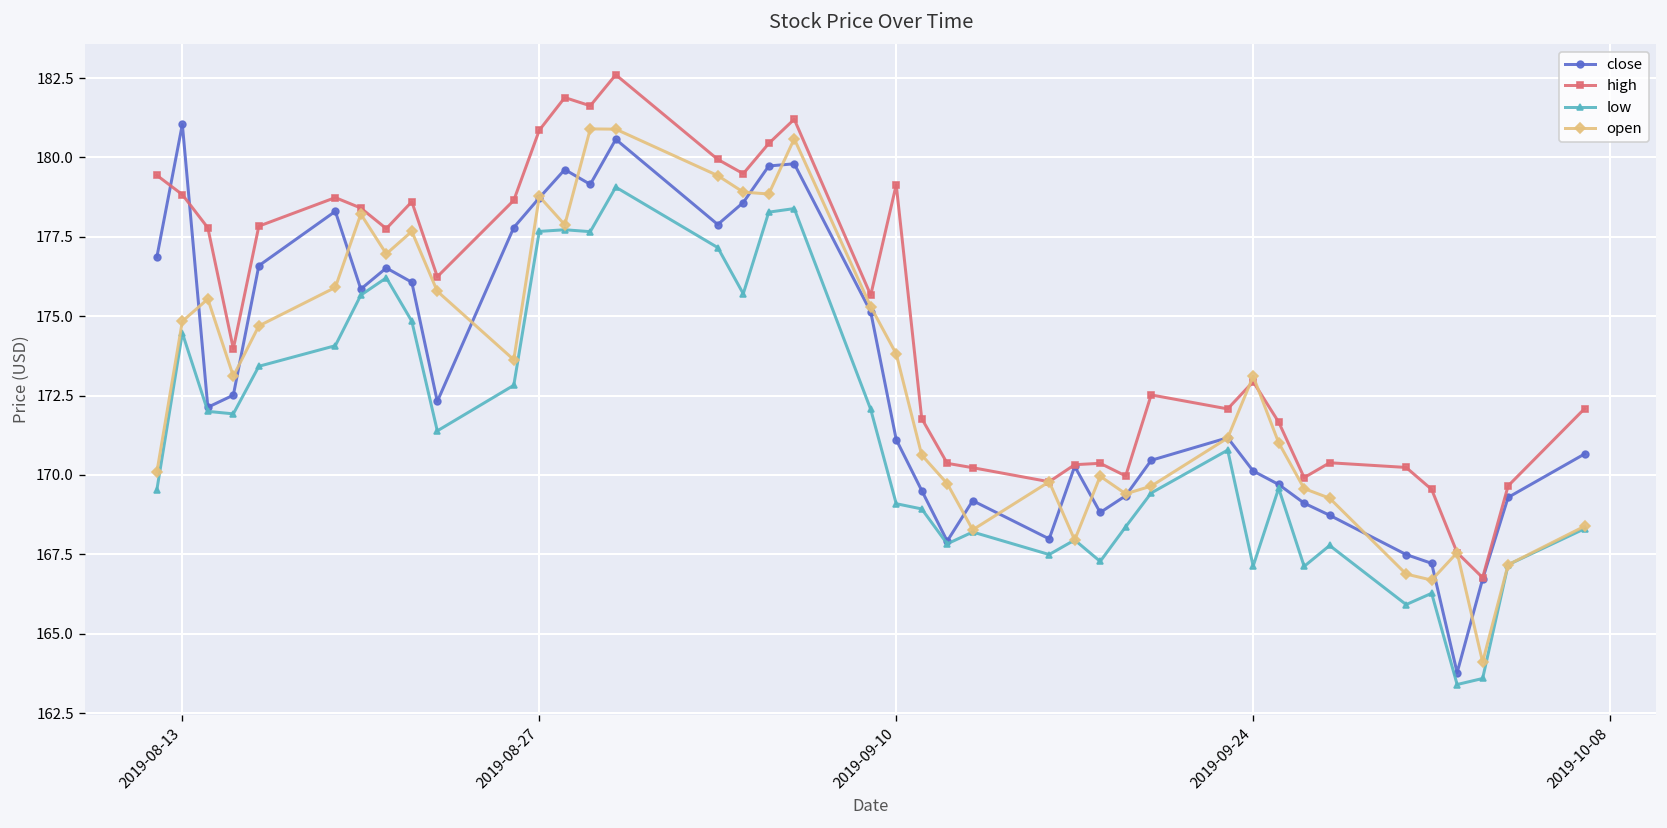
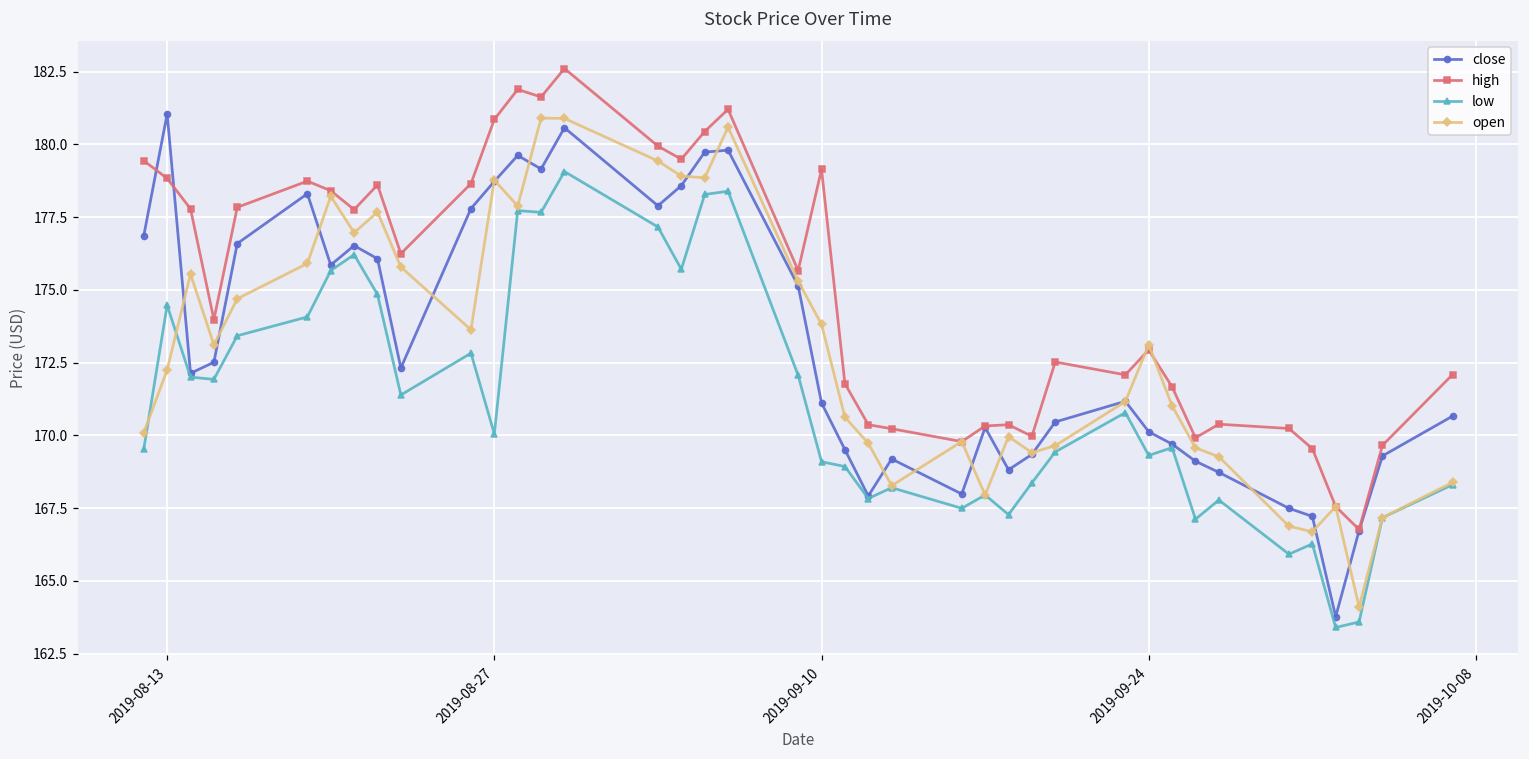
  {
    "close": {
      "2019-08-13": 181.0,
      "2019-09-10": 171.1,
      "2019-09-24": 170.1
    },
    "high": {
      "2019-08-13": 178.8,
      "2019-08-27": 180.9,
      "2019-09-10": 179.1,
      "2019-09-24": 172.9
    },
    "low": {
      "2019-08-13": 174.5,
-     "2019-08-27": 177.7,
+     "2019-08-27": 170.0,
      "2019-09-10": 169.1,
-     "2019-09-24": 167.1
+     "2019-09-24": 169.3
    },
    "open": {
-     "2019-08-13": 174.8,
+     "2019-08-13": 172.3,
      "2019-09-10": 173.8,
      "2019-09-24": 173.1
    }
  }
